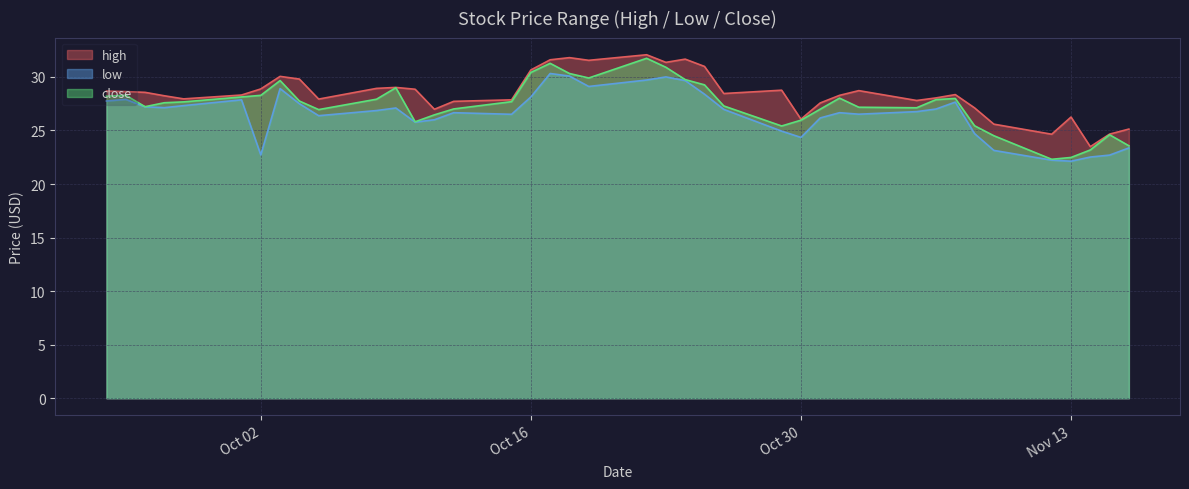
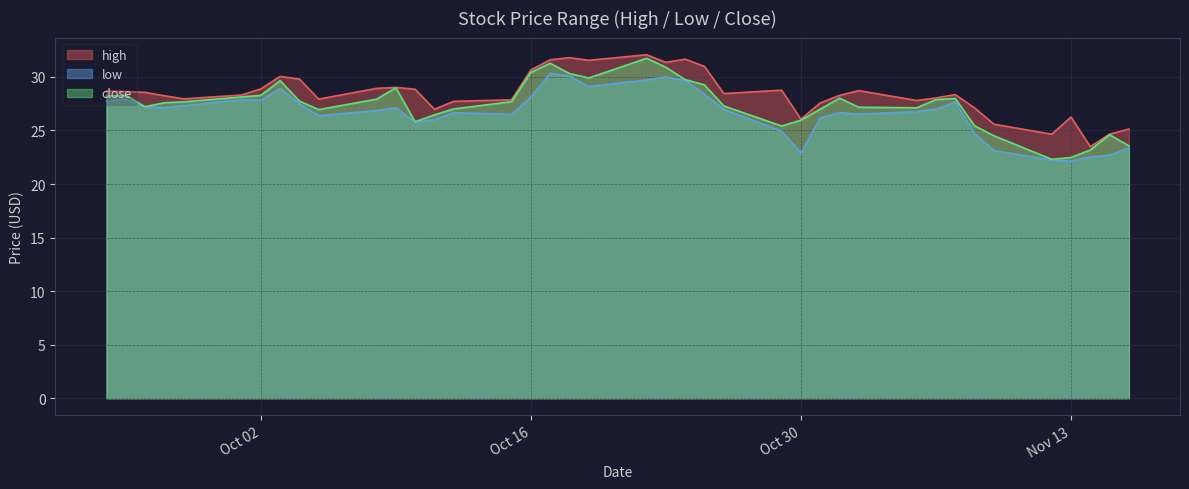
  {
    "high": {
      "Oct 02": 28.9,
      "Nov 13": 26.3
    },
    "low": {
-     "Oct 02": 22.7,
+     "Oct 02": 27.8,
      "Oct 16": 28.1,
-     "Oct 30": 24.4,
+     "Oct 30": 22.9,
      "Nov 13": 22.1
    },
    "close": {
      "Oct 02": 28.3,
      "Nov 13": 22.5
    }
  }
